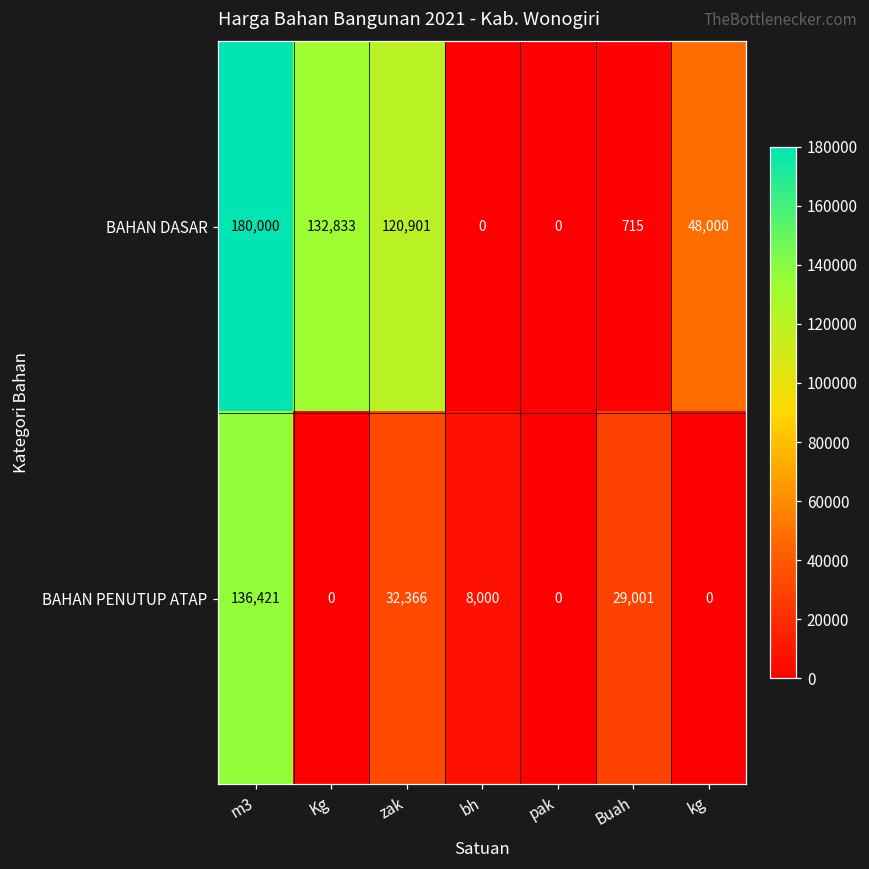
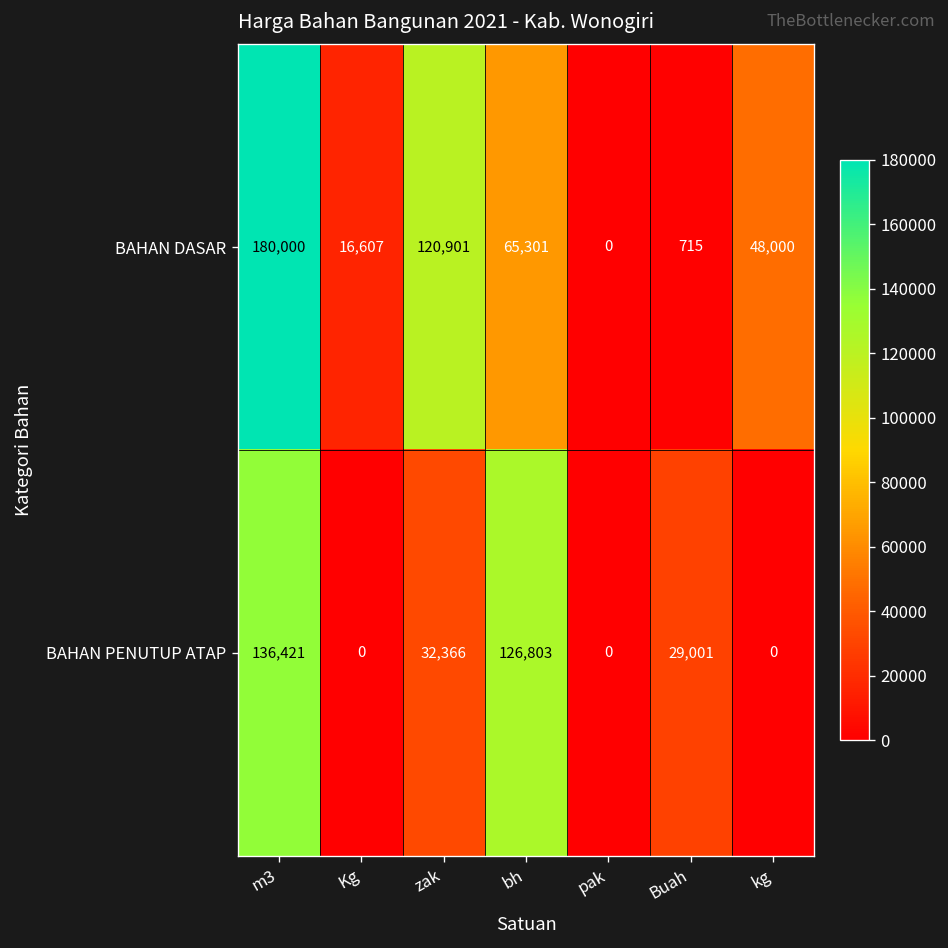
  {
    "BAHAN DASAR": {
      "m3": "180,000",
-     "Kg": "132,833",
+     "Kg": "16,607",
      "zak": "120,901",
-     "bh": "0",
+     "bh": "65,301",
      "pak": "0",
      "Buah": "715",
      "kg": "48,000"
    },
    "BAHAN PENUTUP ATAP": {
      "m3": "136,421",
      "Kg": "0",
      "zak": "32,366",
-     "bh": "8,000",
+     "bh": "126,803",
      "pak": "0",
      "Buah": "29,001",
      "kg": "0"
    }
  }
